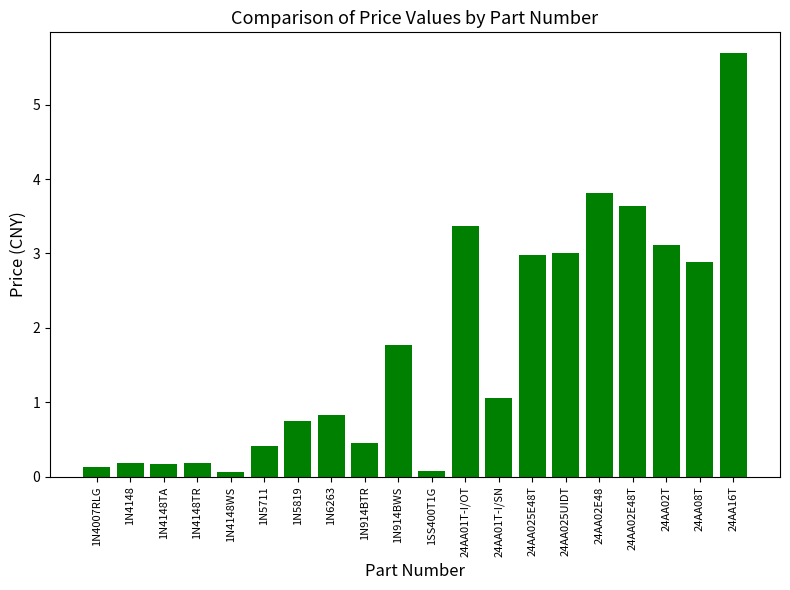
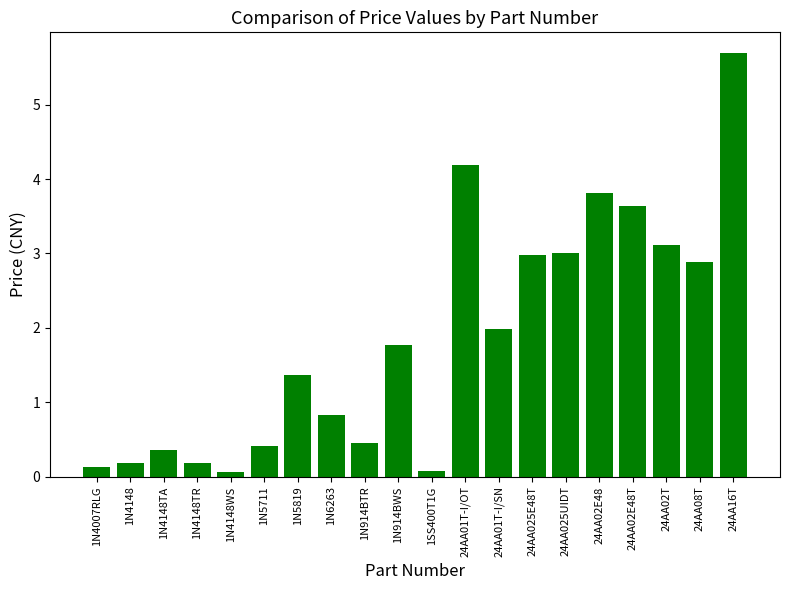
  {
    "1N4007RLG": 0.1,
    "1N4148": 0.2,
-   "1N4148TA": 0.2,
+   "1N4148TA": 0.4,
    "1N4148TR": 0.2,
    "1N4148WS": 0.1,
    "1N5711": 0.4,
-   "1N5819": 0.7,
+   "1N5819": 1.4,
    "1N6263": 0.8,
    "1N914BTR": 0.4,
    "1N914BWS": 1.8,
    "1SS400T1G": 0.1,
-   "24AA01T-I/OT": 3.4,
-   "24AA01T-I/SN": 1.1,
+   "24AA01T-I/OT": 4.2,
+   "24AA01T-I/SN": 2.0,
    "24AA025E48T": 3.0,
    "24AA025UIDT": 3.0,
    "24AA02E48": 3.8,
    "24AA02E48T": 3.6,
    "24AA02T": 3.1,
    "24AA08T": 2.9,
    "24AA16T": 5.7
  }
